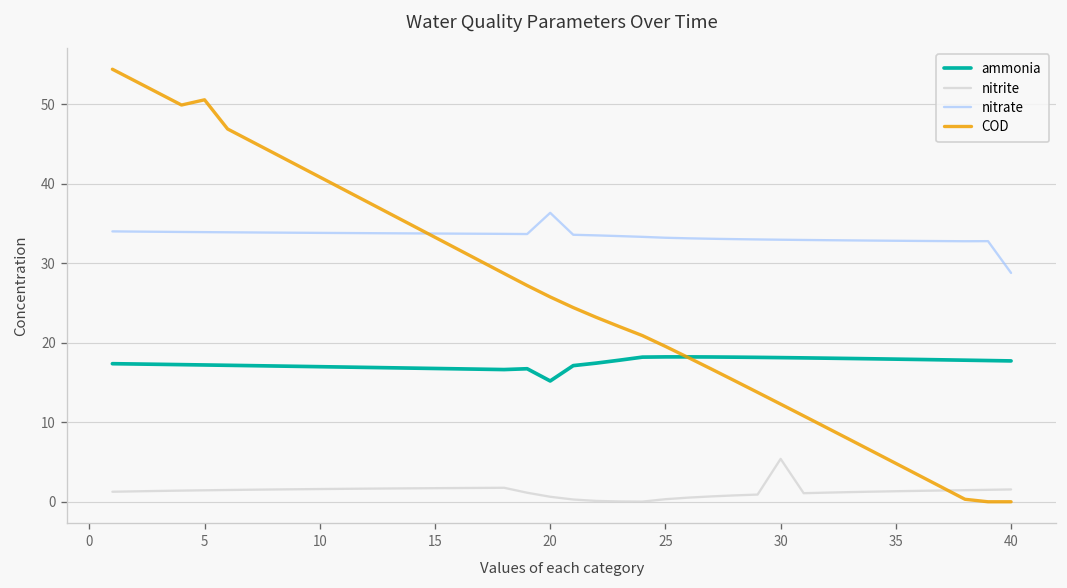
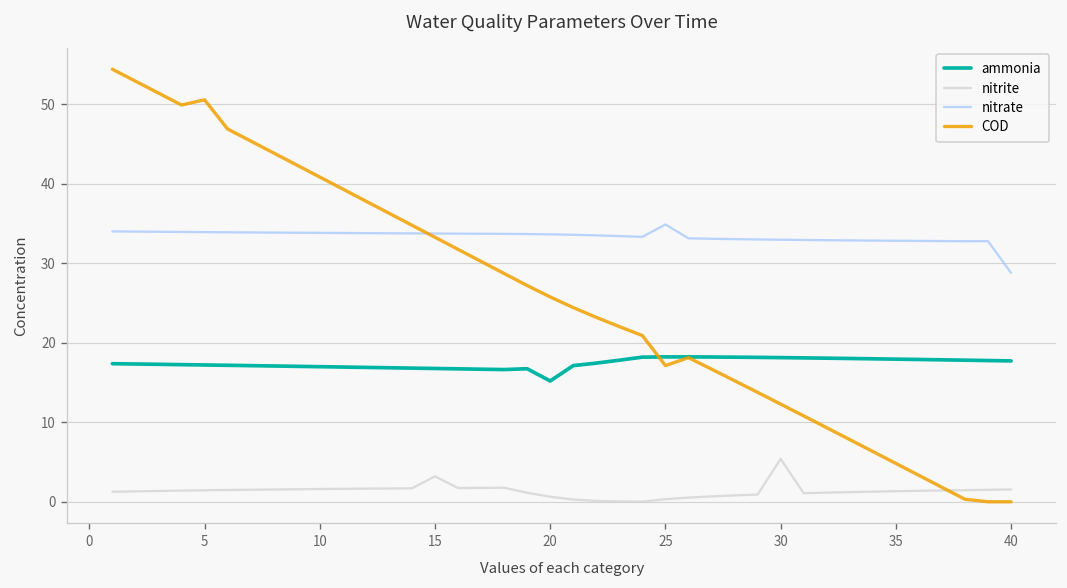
  {
    "ammonia": {
      "5": 17,
      "10": 17,
      "15": 17,
      "20": 15,
      "25": 18,
      "30": 18,
      "35": 18,
      "40": 18
    },
    "nitrite": {
      "5": 1,
      "10": 2,
-     "15": 2,
+     "15": 3,
      "20": 1,
      "25": 0,
      "30": 5,
      "35": 1,
      "40": 2
    },
    "nitrate": {
      "5": 34,
      "10": 34,
      "15": 34,
-     "20": 36,
-     "25": 33,
+     "20": 34,
+     "25": 35,
      "30": 33,
      "35": 33,
      "40": 29
    },
    "COD": {
      "5": 51,
      "10": 41,
      "15": 33,
      "20": 26,
-     "25": 20,
+     "25": 17,
      "30": 12,
      "35": 5,
      "40": 0
    }
  }
